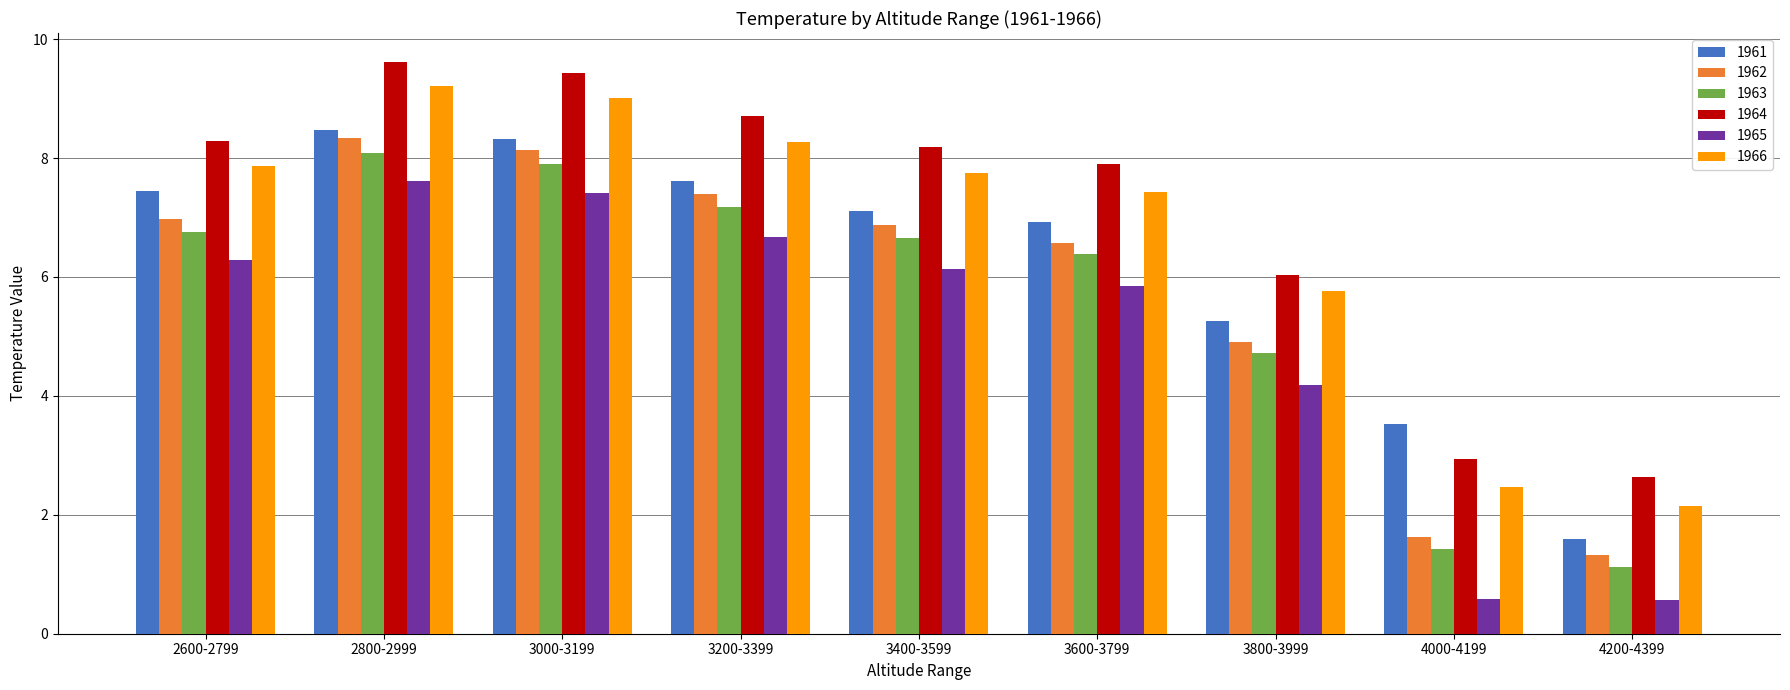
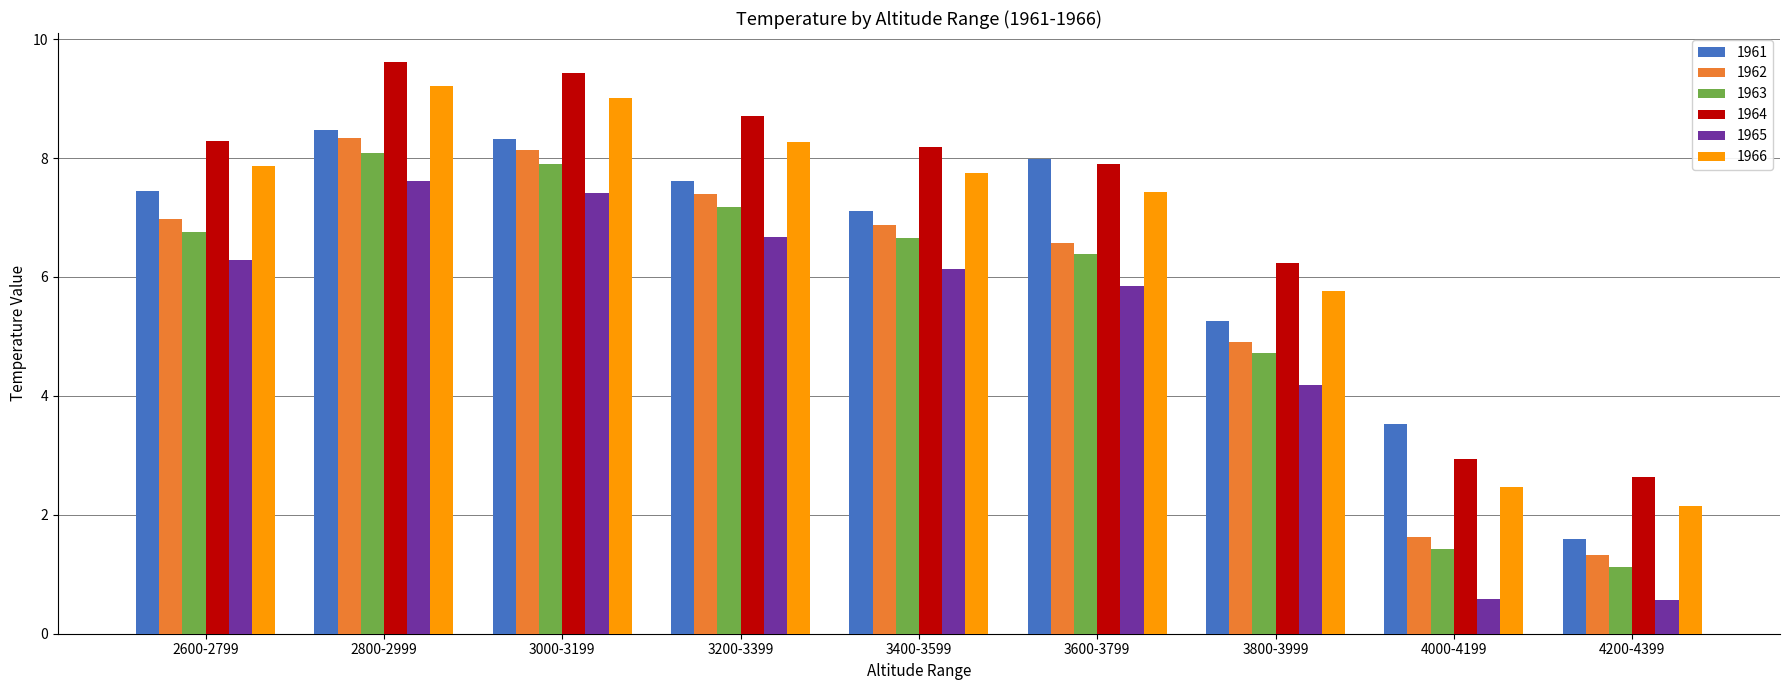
  {
    "1961": {
      "2600-2799": 7.4,
      "2800-2999": 8.5,
      "3000-3199": 8.3,
      "3200-3399": 7.6,
      "3400-3599": 7.1,
-     "3600-3799": 6.9,
+     "3600-3799": 8.0,
      "3800-3999": 5.3,
      "4000-4199": 3.5,
      "4200-4399": 1.6
    },
    "1963": {
      "2600-2799": 6.8,
      "2800-2999": 8.1,
      "3000-3199": 7.9,
      "3200-3399": 7.2,
      "3400-3599": 6.7,
      "3600-3799": 6.4,
      "3800-3999": 4.7,
      "4000-4199": 1.4,
      "4200-4399": 1.1
    },
    "1964": {
      "2600-2799": 8.3,
      "2800-2999": 9.6,
      "3000-3199": 9.4,
      "3200-3399": 8.7,
      "3400-3599": 8.2,
      "3600-3799": 7.9,
-     "3800-3999": 6.0,
+     "3800-3999": 6.2,
      "4000-4199": 2.9,
      "4200-4399": 2.6
    },
    "1965": {
      "2600-2799": 6.3,
      "2800-2999": 7.6,
      "3000-3199": 7.4,
      "3200-3399": 6.7,
      "3400-3599": 6.1,
      "3600-3799": 5.8,
      "3800-3999": 4.2,
      "4000-4199": 0.6,
      "4200-4399": 0.6
    }
  }
